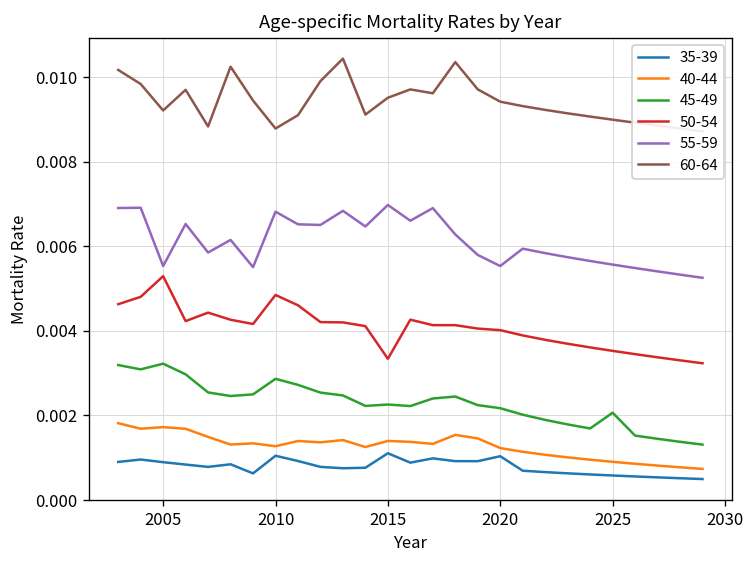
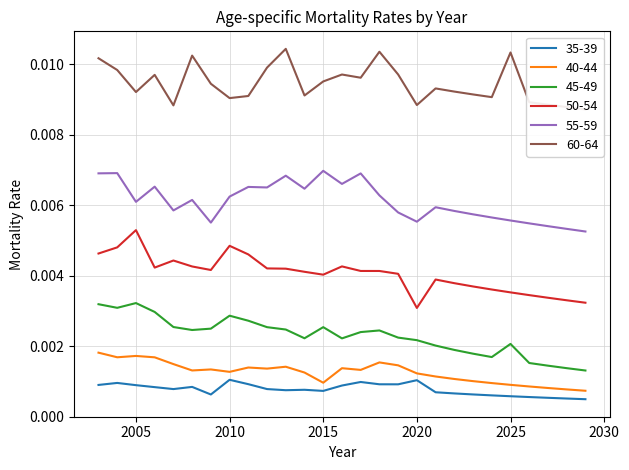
  {
    "35-39": {
      "2005": 0.0009,
      "2010": 0.0010,
-     "2015": 0.0011,
+     "2015": 0.0007,
      "2020": 0.0010,
      "2025": 0.0006
    },
    "40-44": {
      "2005": 0.0017,
      "2010": 0.0013,
-     "2015": 0.0014,
+     "2015": 0.0010,
      "2020": 0.0012,
      "2025": 0.0009
    },
    "45-49": {
      "2005": 0.0032,
      "2010": 0.0029,
-     "2015": 0.0023,
+     "2015": 0.0025,
      "2020": 0.0022,
      "2025": 0.0021
    },
    "50-54": {
      "2005": 0.0053,
      "2010": 0.0048,
-     "2015": 0.0033,
-     "2020": 0.0040,
+     "2015": 0.0040,
+     "2020": 0.0031,
      "2025": 0.0035
    },
    "55-59": {
-     "2005": 0.0055,
-     "2010": 0.0068,
+     "2005": 0.0061,
+     "2010": 0.0062,
      "2015": 0.0070,
      "2020": 0.0055,
      "2025": 0.0056
    },
    "60-64": {
      "2005": 0.0092,
-     "2010": 0.0088,
+     "2010": 0.0090,
      "2015": 0.0095,
-     "2020": 0.0094,
-     "2025": 0.0090
+     "2020": 0.0088,
+     "2025": 0.0103
    }
  }
